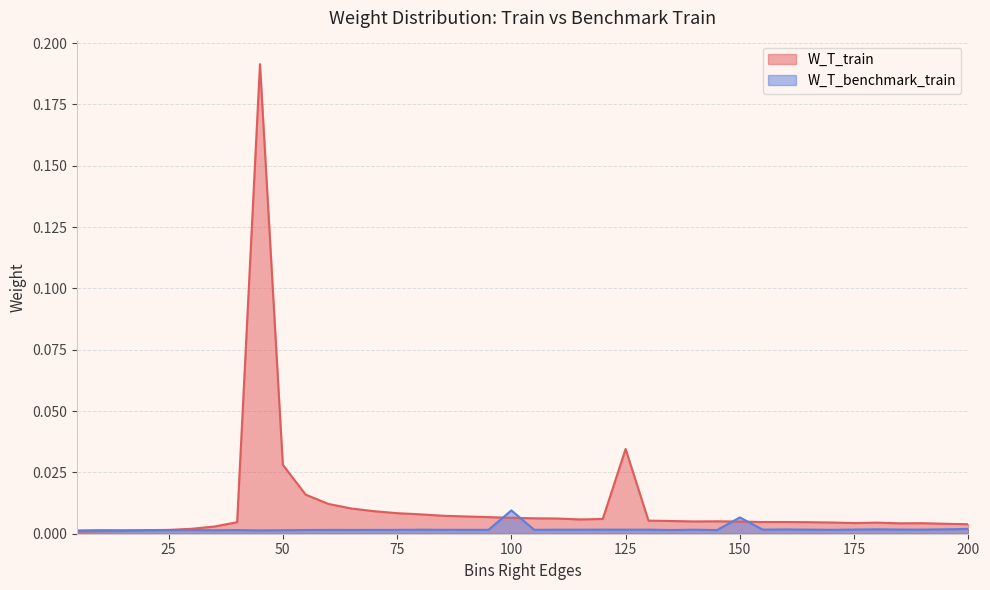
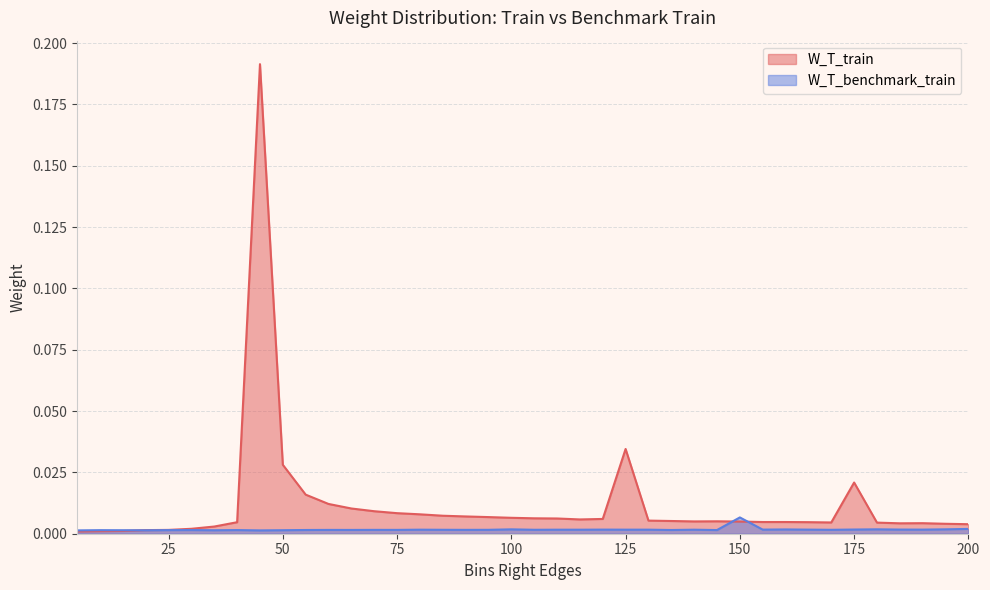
  {
    "W_T_train": {
      "50": 0.028,
      "75": 0.008,
      "100": 0.006,
      "125": 0.035,
      "150": 0.005,
-     "175": 0.004,
+     "175": 0.021,
      "200": 0.004
    },
    "W_T_benchmark_train": {
      "50": 0.001,
      "75": 0.002,
-     "100": 0.010,
+     "100": 0.002,
      "125": 0.002,
      "150": 0.007,
      "175": 0.002,
      "200": 0.002
    }
  }
